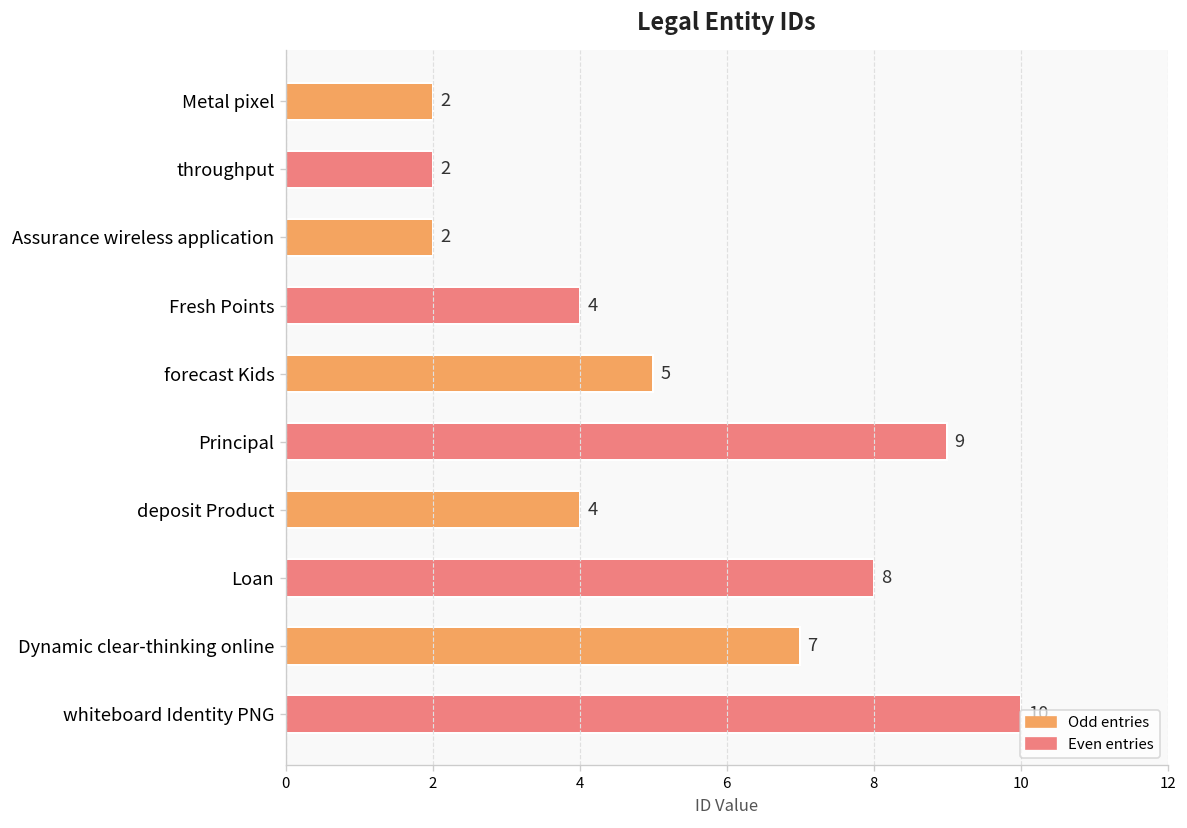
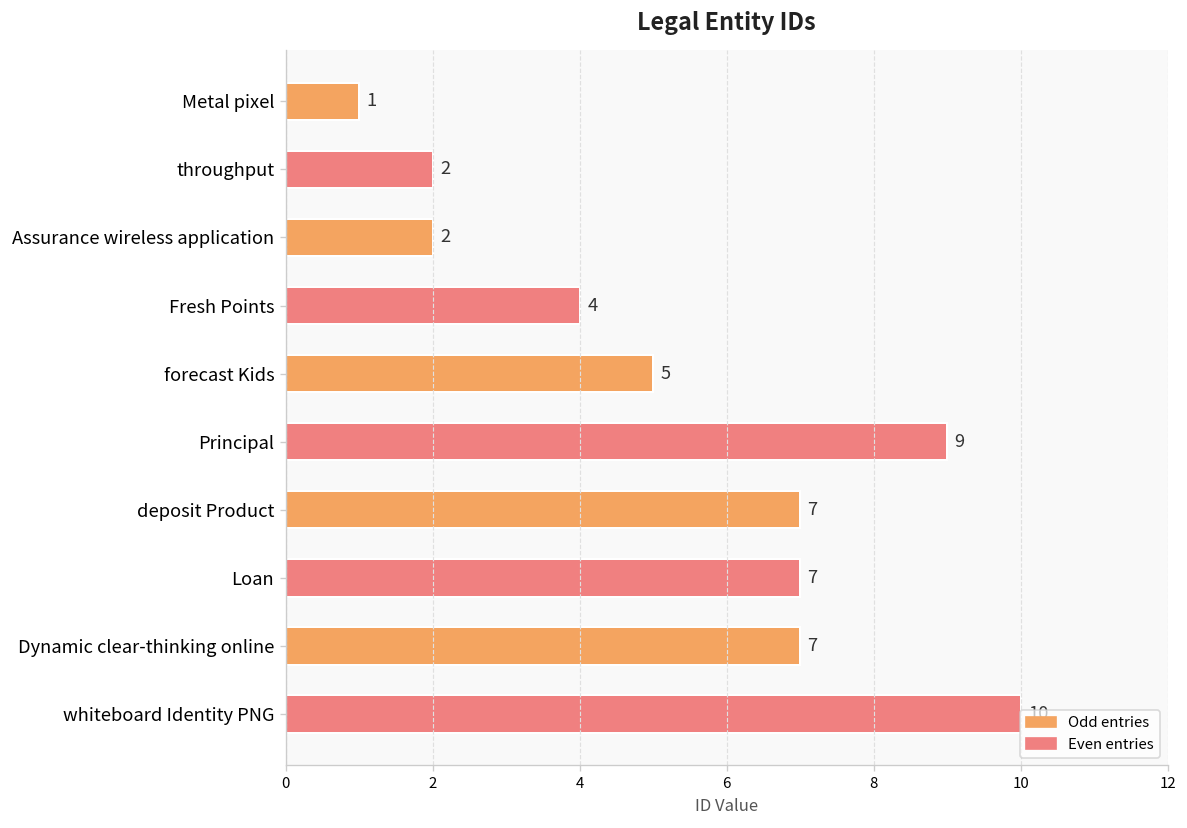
  {
-   "Metal pixel": 2,
+   "Metal pixel": 1,
    "throughput": 2,
    "Assurance wireless application": 2,
    "Fresh Points": 4,
    "forecast Kids": 5,
    "Principal": 9,
-   "deposit Product": 4,
-   "Loan": 8,
+   "deposit Product": 7,
+   "Loan": 7,
    "Dynamic clear-thinking online": 7
  }
